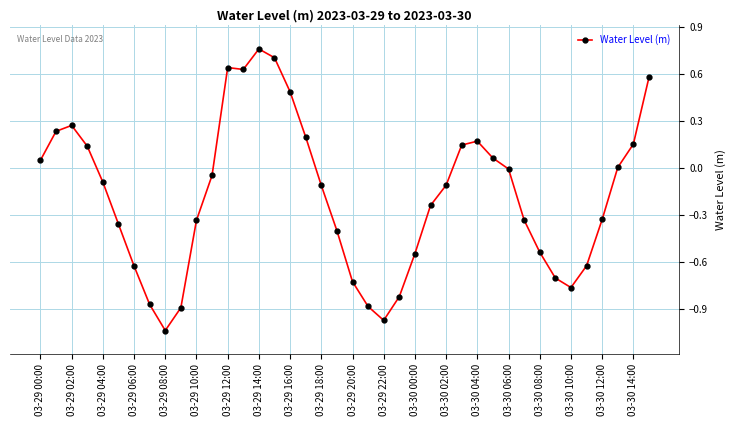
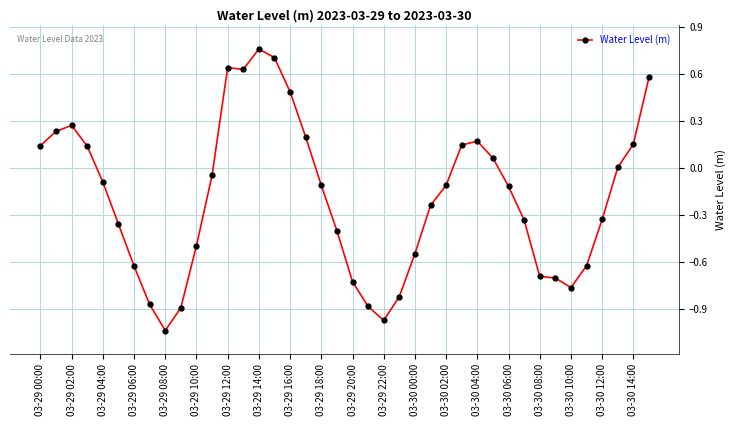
  {
-   "03-29 00:00": 0.05,
+   "03-29 00:00": 0.14,
    "03-29 02:00": 0.27,
    "03-29 04:00": -0.09,
    "03-29 06:00": -0.62,
    "03-29 08:00": -1.04,
-   "03-29 10:00": -0.33,
+   "03-29 10:00": -0.49,
    "03-29 12:00": 0.64,
    "03-29 14:00": 0.76,
    "03-29 16:00": 0.49,
    "03-29 18:00": -0.11,
    "03-29 20:00": -0.72,
    "03-29 22:00": -0.97,
    "03-30 00:00": -0.55,
    "03-30 02:00": -0.11,
    "03-30 04:00": 0.17,
-   "03-30 06:00": -0.01,
-   "03-30 08:00": -0.54,
+   "03-30 06:00": -0.12,
+   "03-30 08:00": -0.69,
    "03-30 10:00": -0.76,
    "03-30 12:00": -0.33,
    "03-30 14:00": 0.15
  }
